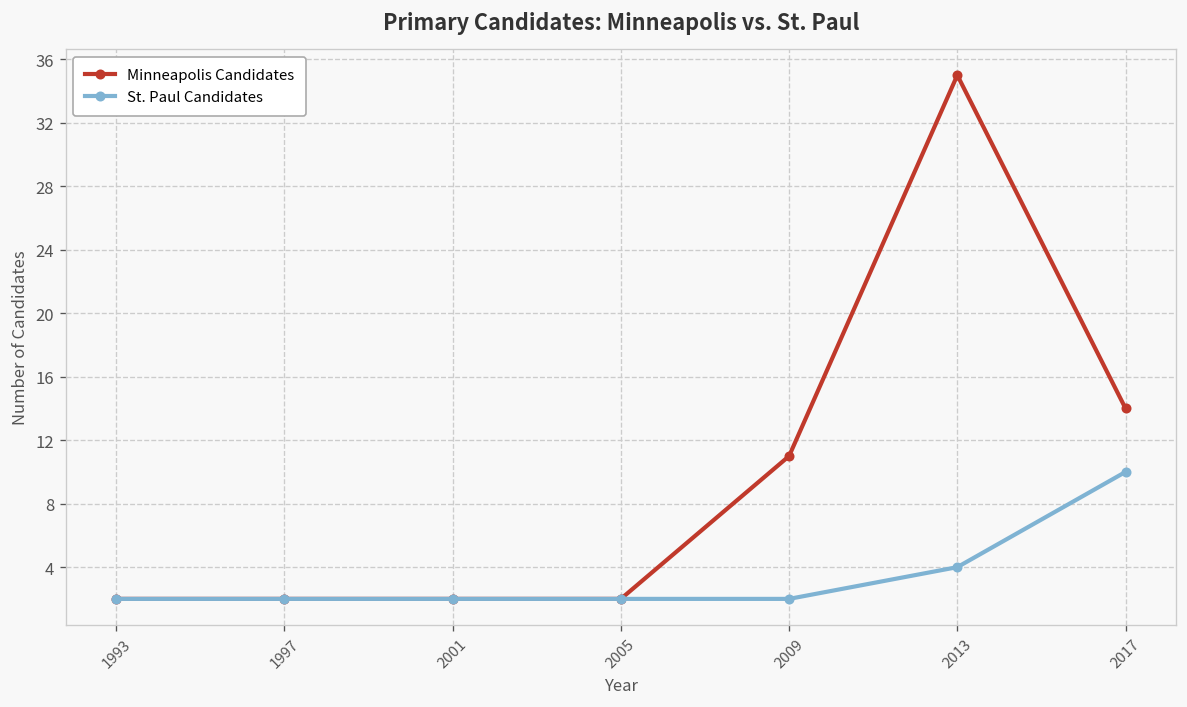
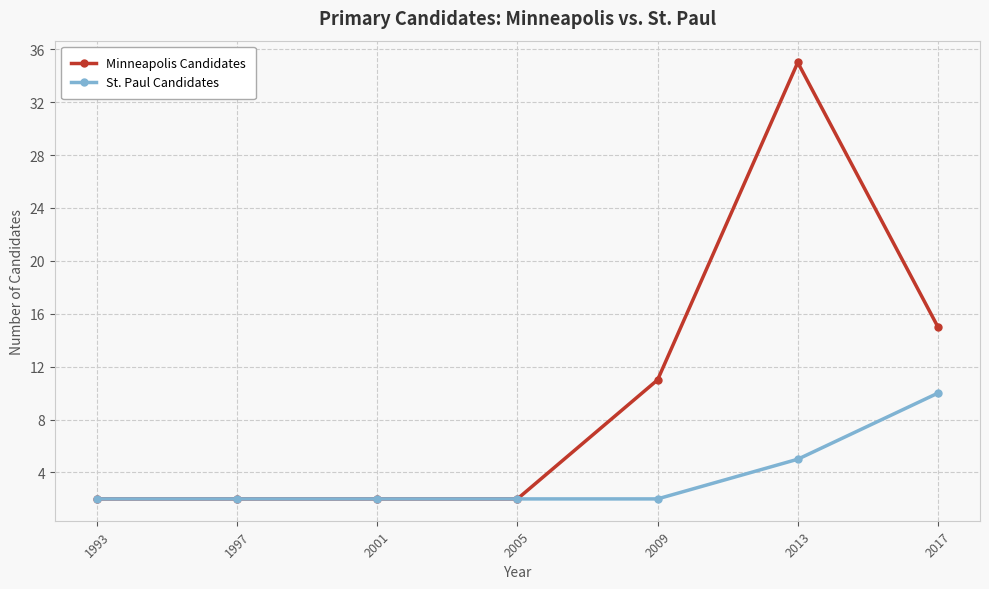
  {
    "Minneapolis Candidates": {
      "2009": 11,
      "2013": 35,
-     "2017": 14
+     "2017": 15
    },
    "St. Paul Candidates": {
      "2009": 2,
-     "2013": 4,
+     "2013": 5,
      "2017": 10
    }
  }
